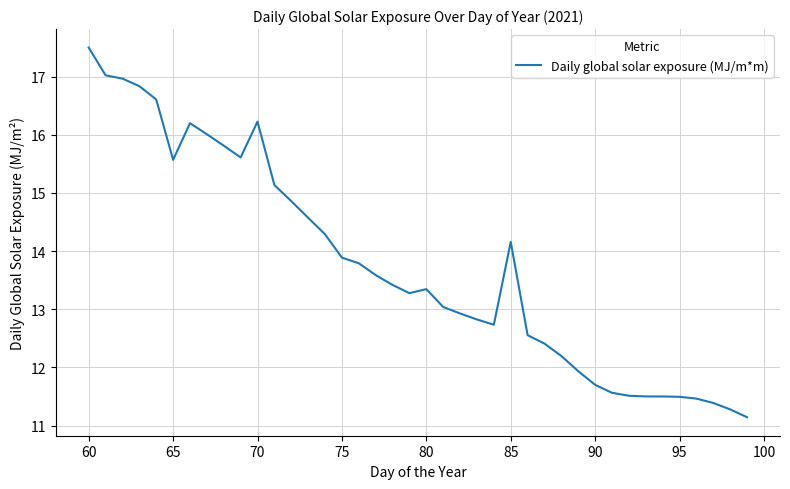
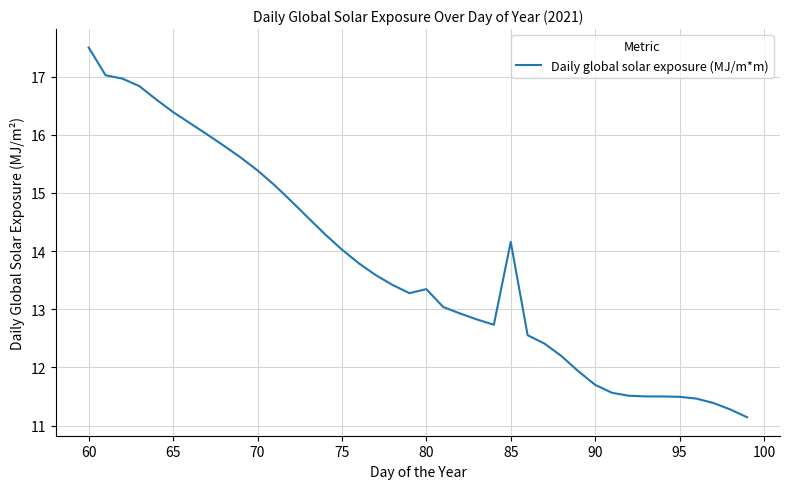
  {
    "60": 17.5,
-   "65": 15.6,
-   "70": 16.2,
-   "75": 13.9,
+   "65": 16.4,
+   "70": 15.4,
+   "75": 14.0,
    "80": 13.3,
    "85": 14.2,
    "90": 11.7,
    "95": 11.5
  }
